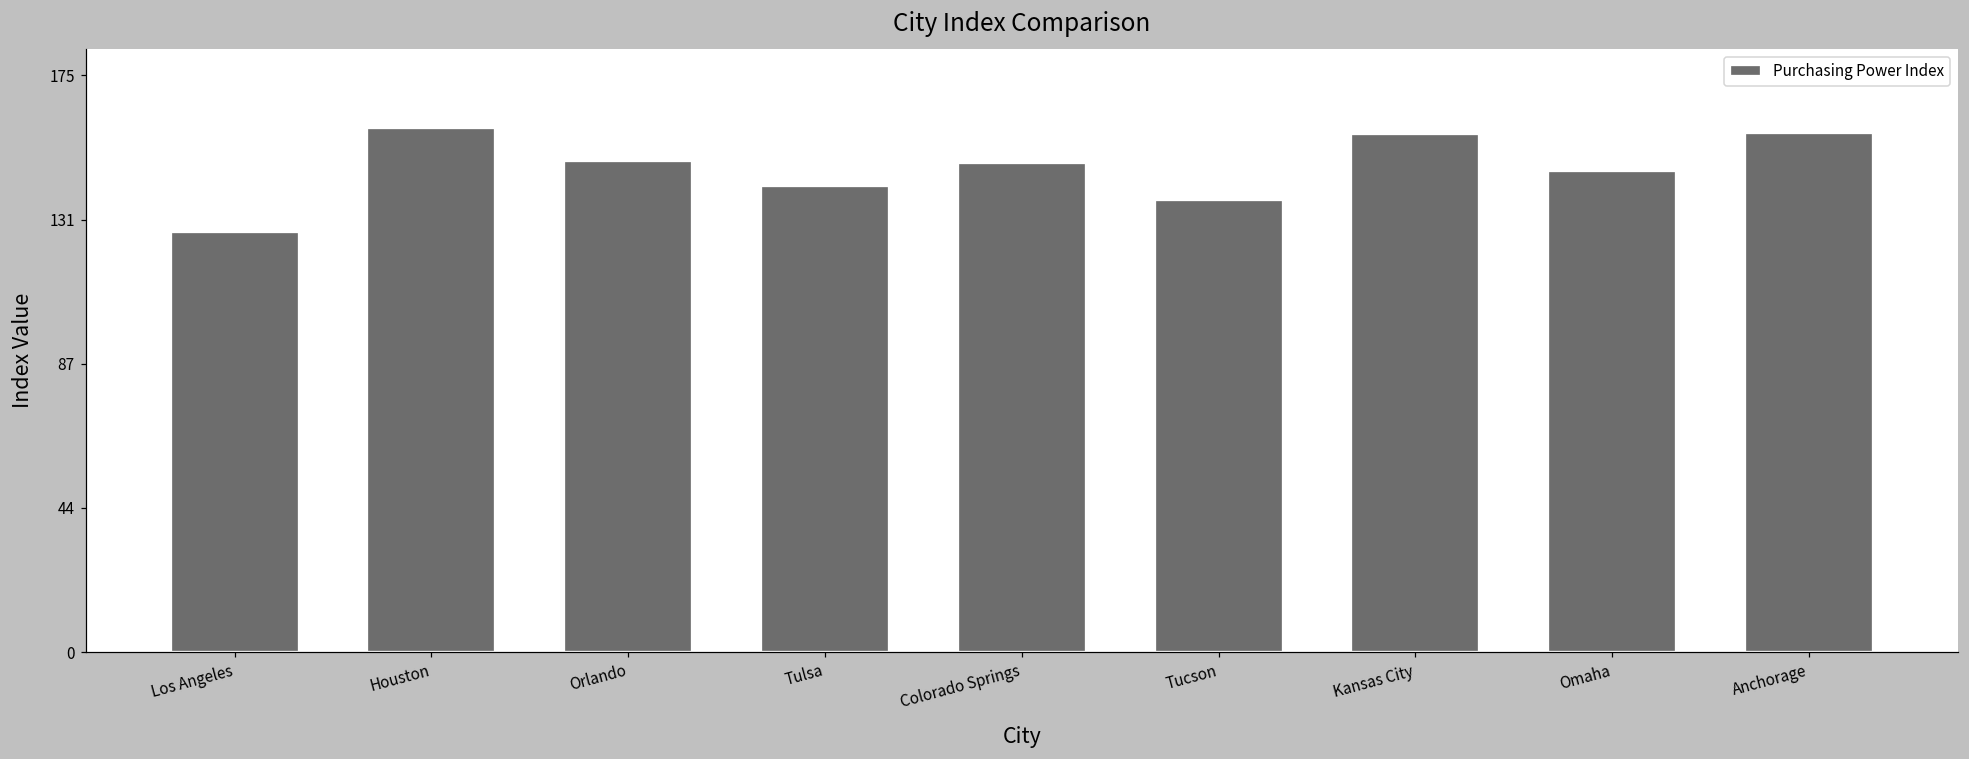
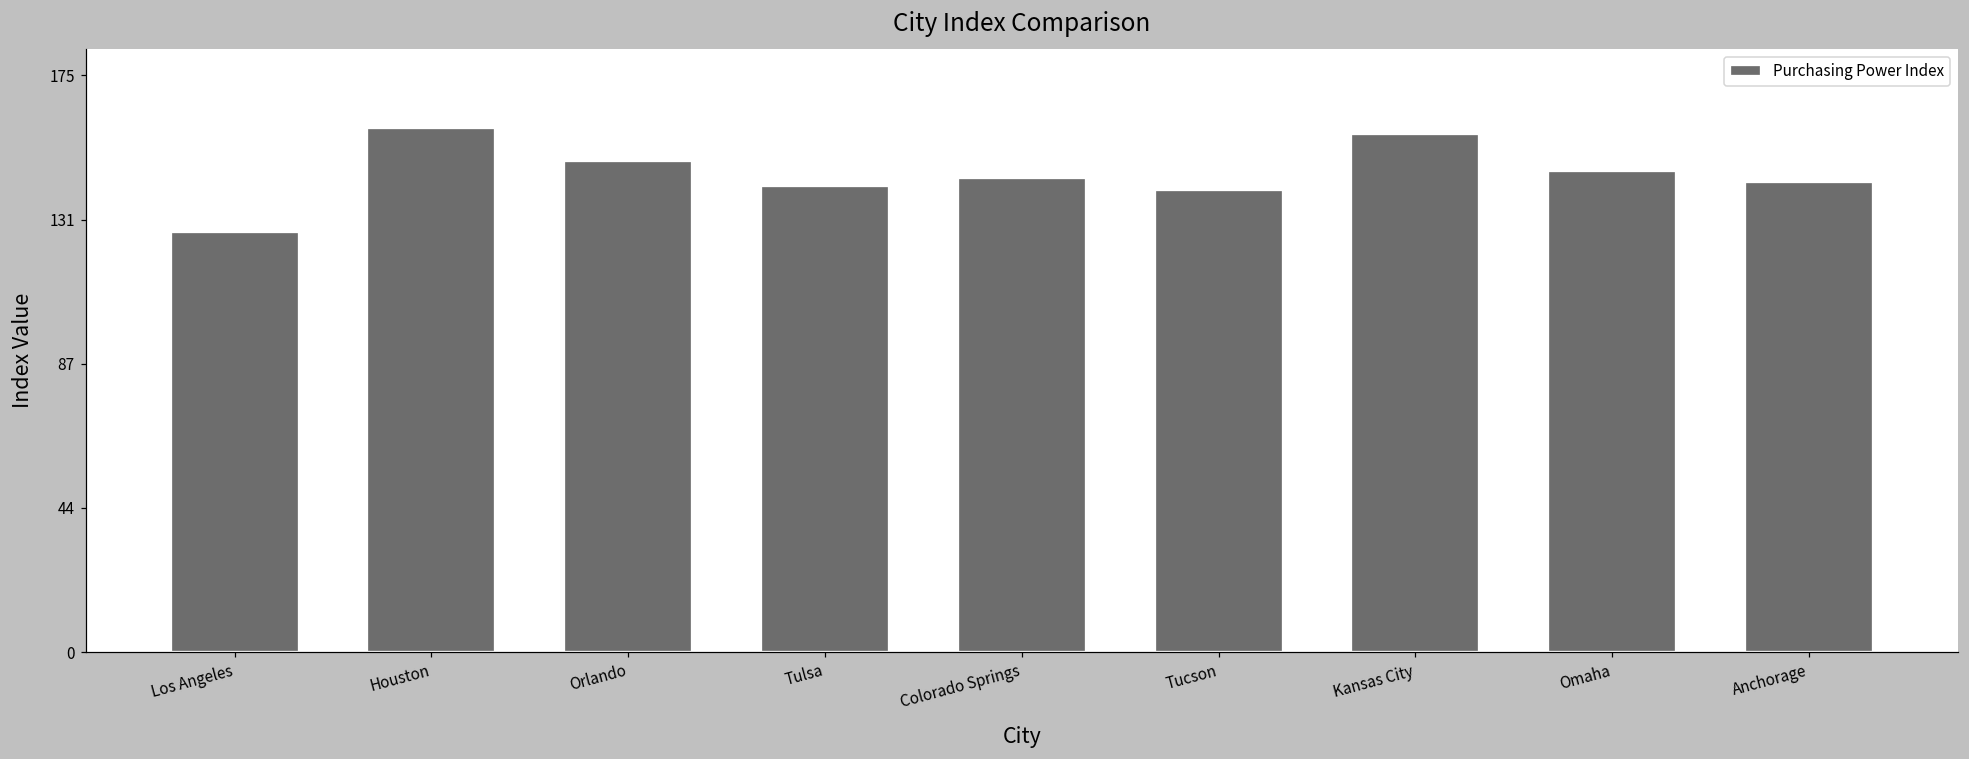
  {
    "Los Angeles": 128,
    "Houston": 159,
    "Orlando": 149,
    "Tulsa": 141,
-   "Colorado Springs": 148,
-   "Tucson": 137,
+   "Colorado Springs": 144,
+   "Tucson": 140,
    "Kansas City": 157,
    "Omaha": 146,
-   "Anchorage": 157
+   "Anchorage": 142
  }
